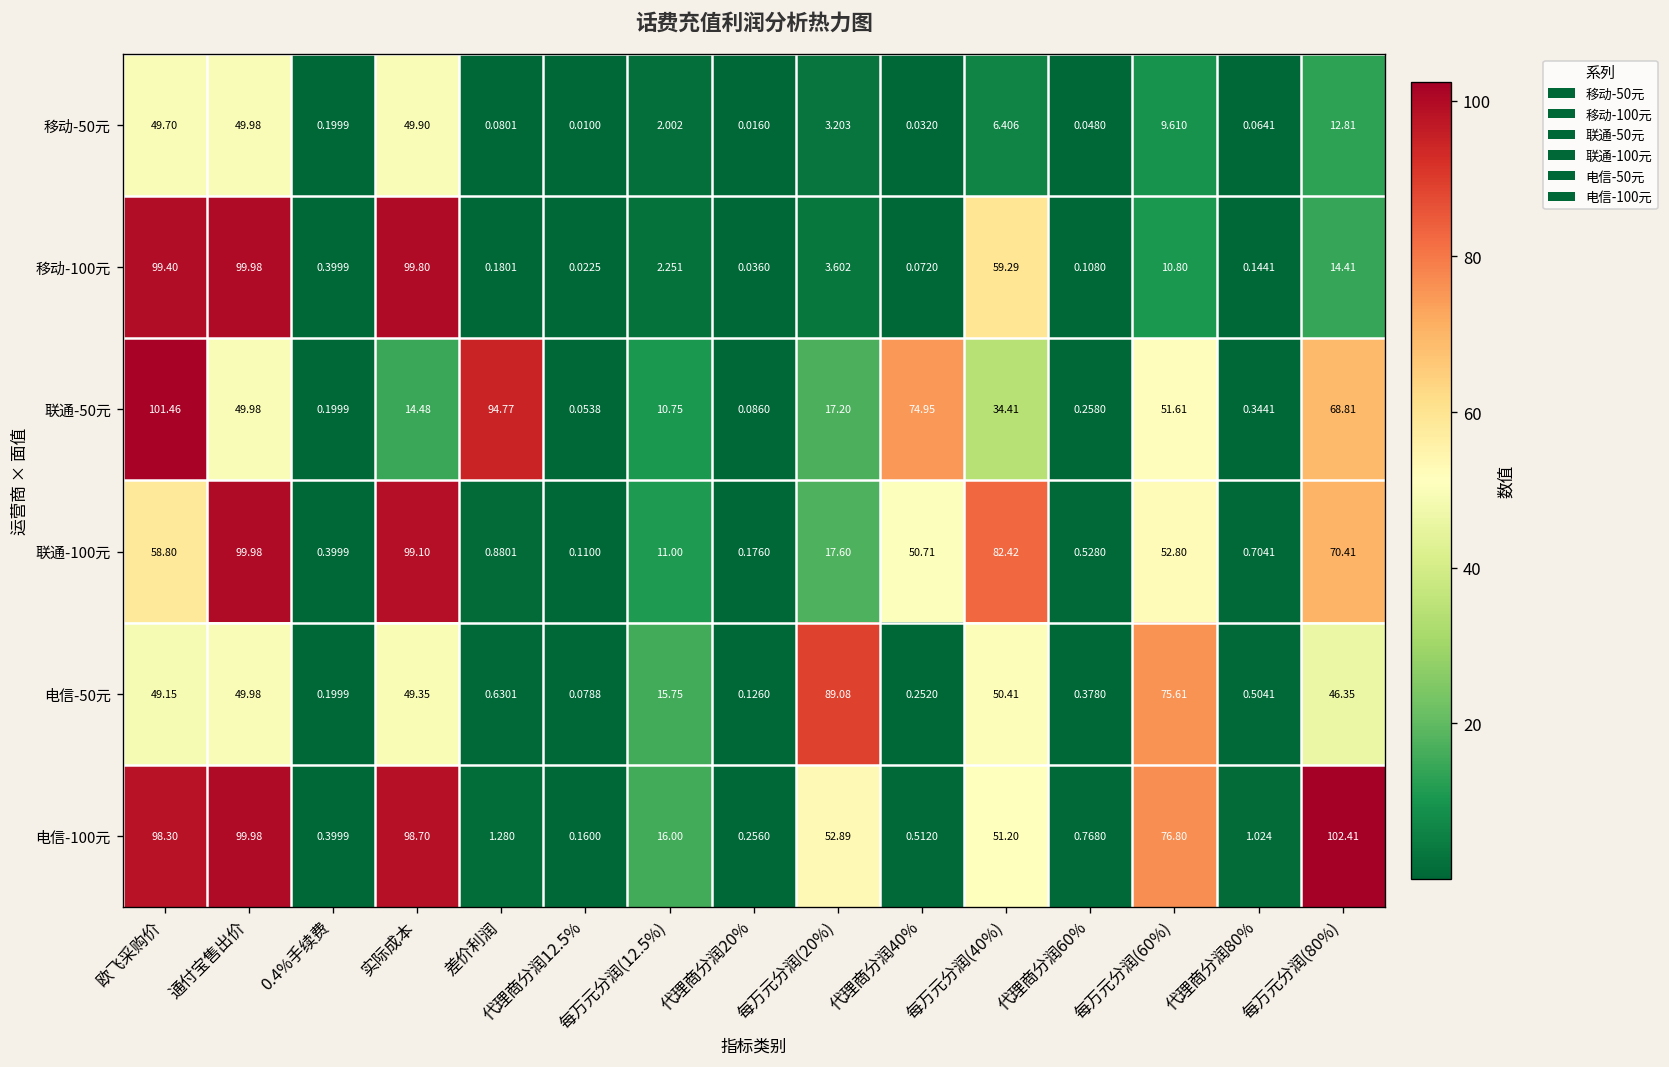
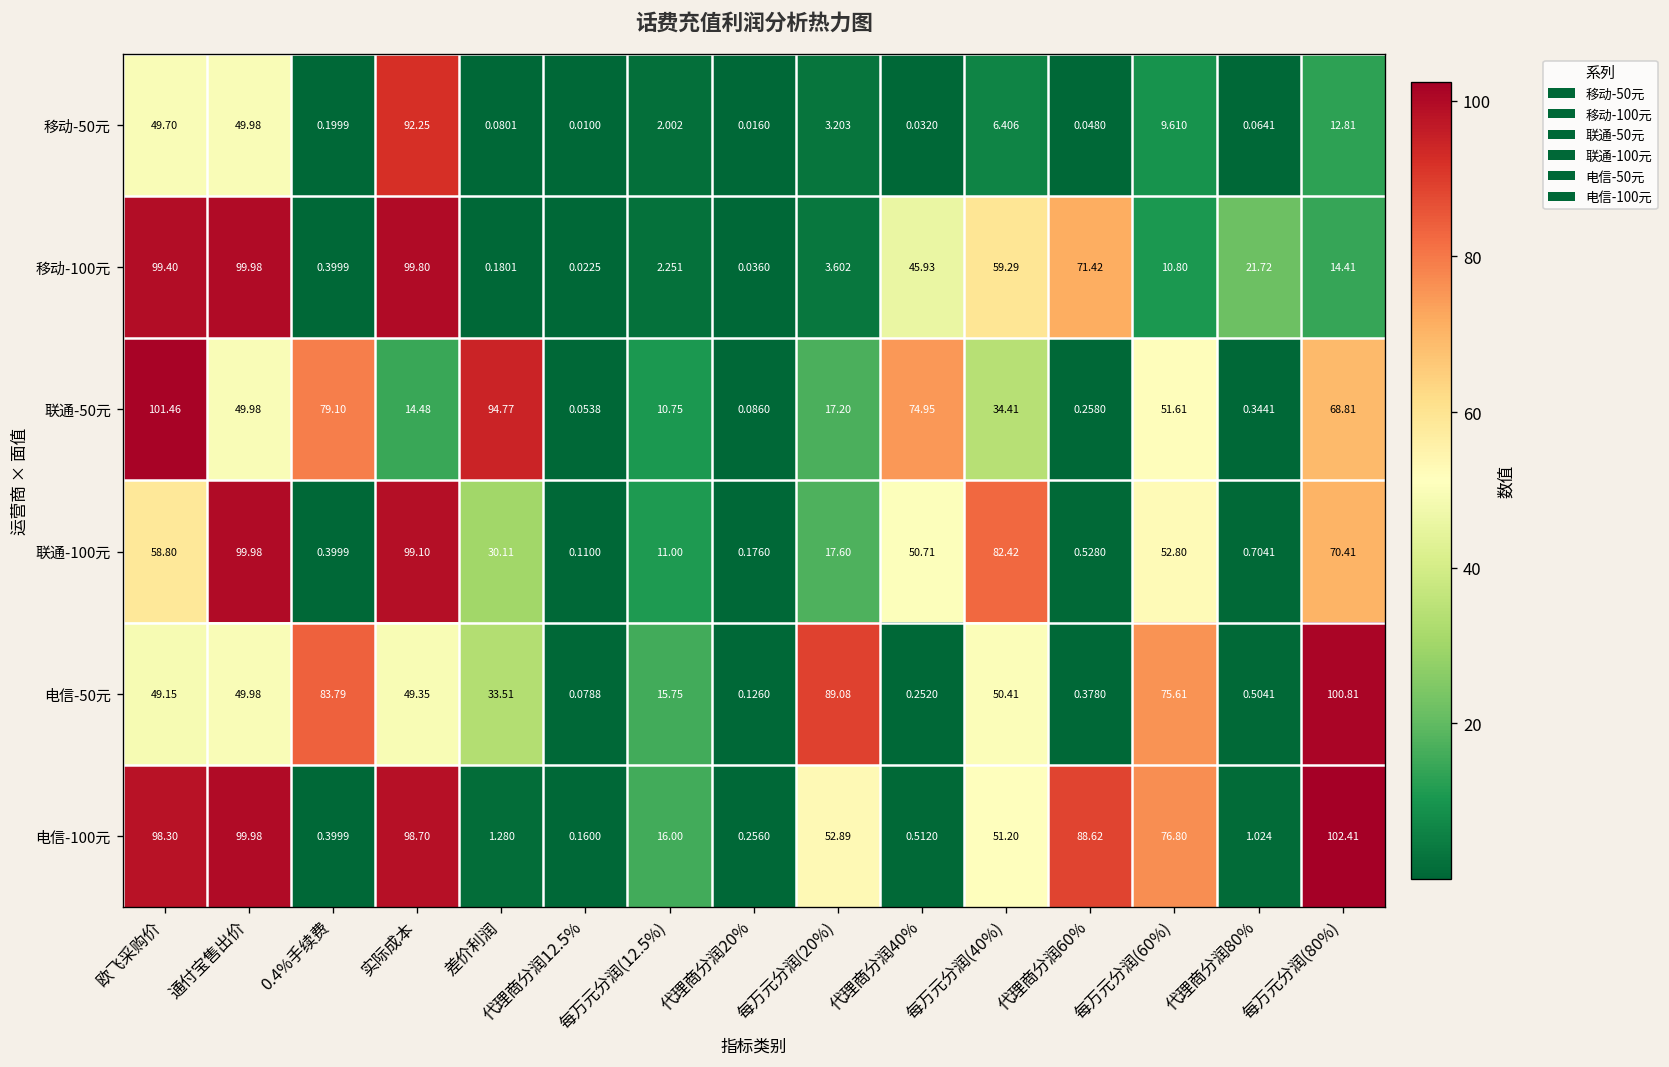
  {
    "移动-50元": {
      "欧飞采购价": 49.70,
      "通付宝售出价": 49.98,
      "0.4%手续费": 0.1999,
-     "实际成本": 49.90,
+     "实际成本": 92.25,
      "差价利润": 0.0801,
      "代理商分润12.5%": 0.0100,
      "每万元分润(12.5%)": 2.002,
      "代理商分润20%": 0.0160,
      "每万元分润(20%)": 3.203,
      "代理商分润40%": 0.0320,
      "每万元分润(40%)": 6.406,
      "代理商分润60%": 0.0480,
      "每万元分润(60%)": 9.610,
      "代理商分润80%": 0.0641,
      "每万元分润(80%)": 12.81
    },
    "移动-100元": {
      "欧飞采购价": 99.40,
      "通付宝售出价": 99.98,
      "0.4%手续费": 0.3999,
      "实际成本": 99.80,
      "差价利润": 0.1801,
      "代理商分润12.5%": 0.0225,
      "每万元分润(12.5%)": 2.251,
      "代理商分润20%": 0.0360,
      "每万元分润(20%)": 3.602,
-     "代理商分润40%": 0.0720,
+     "代理商分润40%": 45.93,
      "每万元分润(40%)": 59.29,
-     "代理商分润60%": 0.1080,
+     "代理商分润60%": 71.42,
      "每万元分润(60%)": 10.80,
-     "代理商分润80%": 0.1441,
+     "代理商分润80%": 21.72,
      "每万元分润(80%)": 14.41
    },
    "联通-50元": {
      "欧飞采购价": 101.46,
      "通付宝售出价": 49.98,
-     "0.4%手续费": 0.1999,
+     "0.4%手续费": 79.10,
      "实际成本": 14.48,
      "差价利润": 94.77,
      "代理商分润12.5%": 0.0538,
      "每万元分润(12.5%)": 10.75,
      "代理商分润20%": 0.0860,
      "每万元分润(20%)": 17.20,
      "代理商分润40%": 74.95,
      "每万元分润(40%)": 34.41,
      "代理商分润60%": 0.2580,
      "每万元分润(60%)": 51.61,
      "代理商分润80%": 0.3441,
      "每万元分润(80%)": 68.81
    },
    "联通-100元": {
      "欧飞采购价": 58.80,
      "通付宝售出价": 99.98,
      "0.4%手续费": 0.3999,
      "实际成本": 99.10,
-     "差价利润": 0.8801,
+     "差价利润": 30.11,
      "代理商分润12.5%": 0.1100,
      "每万元分润(12.5%)": 11.00,
      "代理商分润20%": 0.1760,
      "每万元分润(20%)": 17.60,
      "代理商分润40%": 50.71,
      "每万元分润(40%)": 82.42,
      "代理商分润60%": 0.5280,
      "每万元分润(60%)": 52.80,
      "代理商分润80%": 0.7041,
      "每万元分润(80%)": 70.41
    },
    "电信-50元": {
      "欧飞采购价": 49.15,
      "通付宝售出价": 49.98,
-     "0.4%手续费": 0.1999,
+     "0.4%手续费": 83.79,
      "实际成本": 49.35,
-     "差价利润": 0.6301,
+     "差价利润": 33.51,
      "代理商分润12.5%": 0.0788,
      "每万元分润(12.5%)": 15.75,
      "代理商分润20%": 0.1260,
      "每万元分润(20%)": 89.08,
      "代理商分润40%": 0.2520,
      "每万元分润(40%)": 50.41,
      "代理商分润60%": 0.3780,
      "每万元分润(60%)": 75.61,
      "代理商分润80%": 0.5041,
-     "每万元分润(80%)": 46.35
+     "每万元分润(80%)": 100.81
    },
    "电信-100元": {
      "欧飞采购价": 98.30,
      "通付宝售出价": 99.98,
      "0.4%手续费": 0.3999,
      "实际成本": 98.70,
      "差价利润": 1.280,
      "代理商分润12.5%": 0.1600,
      "每万元分润(12.5%)": 16.00,
      "代理商分润20%": 0.2560,
      "每万元分润(20%)": 52.89,
      "代理商分润40%": 0.5120,
      "每万元分润(40%)": 51.20,
-     "代理商分润60%": 0.7680,
+     "代理商分润60%": 88.62,
      "每万元分润(60%)": 76.80,
      "代理商分润80%": 1.024,
      "每万元分润(80%)": 102.41
    }
  }
